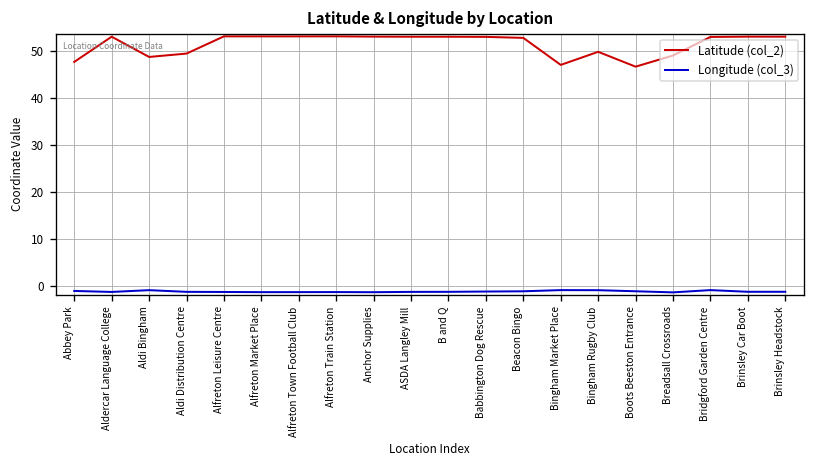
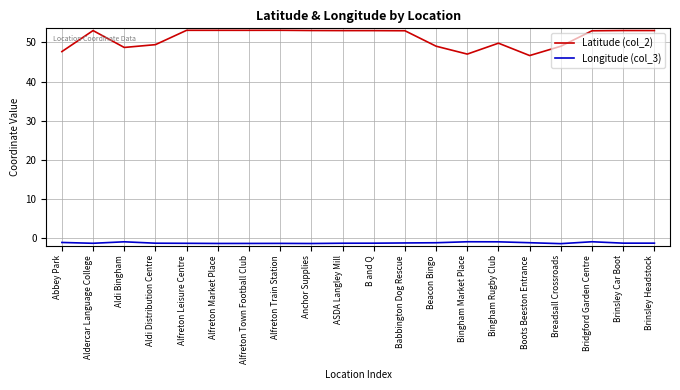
  {
    "Latitude (col_2)": {
      "Abbey Park": 48,
      "Aldercar Language College": 53,
      "Aldi Bingham": 49,
      "Aldi Distribution Centre": 49,
      "Alfreton Leisure Centre": 53,
      "Alfreton Market Place": 53,
      "Alfreton Town Football Club": 53,
      "Alfreton Train Station": 53,
      "Anchor Supplies": 53,
      "ASDA Langley Mill": 53,
      "B and Q": 53,
      "Babbington Dog Rescue": 53,
-     "Beacon Bingo": 53,
+     "Beacon Bingo": 49,
      "Bingham Market Place": 47,
      "Bingham Rugby Club": 50,
      "Boots Beeston Entrance": 47,
      "Bridgford Garden Centre": 53,
      "Brinsley Car Boot": 53,
      "Brinsley Headstock": 53
    },
    "Longitude (col_3)": {
      "Abbey Park": -1,
      "Aldercar Language College": -1,
      "Aldi Bingham": -1,
      "Aldi Distribution Centre": -1,
      "Alfreton Leisure Centre": -1,
      "Alfreton Market Place": -1,
      "Alfreton Town Football Club": -1,
      "Alfreton Train Station": -1,
      "Anchor Supplies": -1,
      "ASDA Langley Mill": -1,
      "B and Q": -1,
      "Babbington Dog Rescue": -1,
      "Beacon Bingo": -1,
      "Bingham Market Place": -1,
      "Bingham Rugby Club": -1,
      "Boots Beeston Entrance": -1,
      "Breadsall Crossroads": -1,
      "Bridgford Garden Centre": -1,
      "Brinsley Car Boot": -1,
      "Brinsley Headstock": -1
    }
  }
